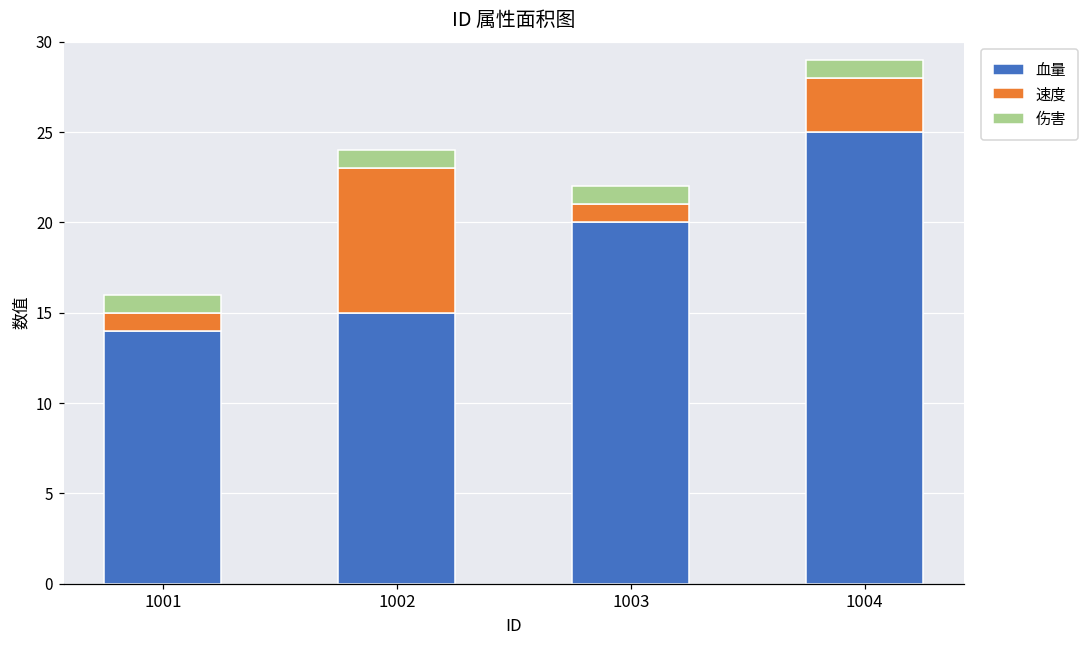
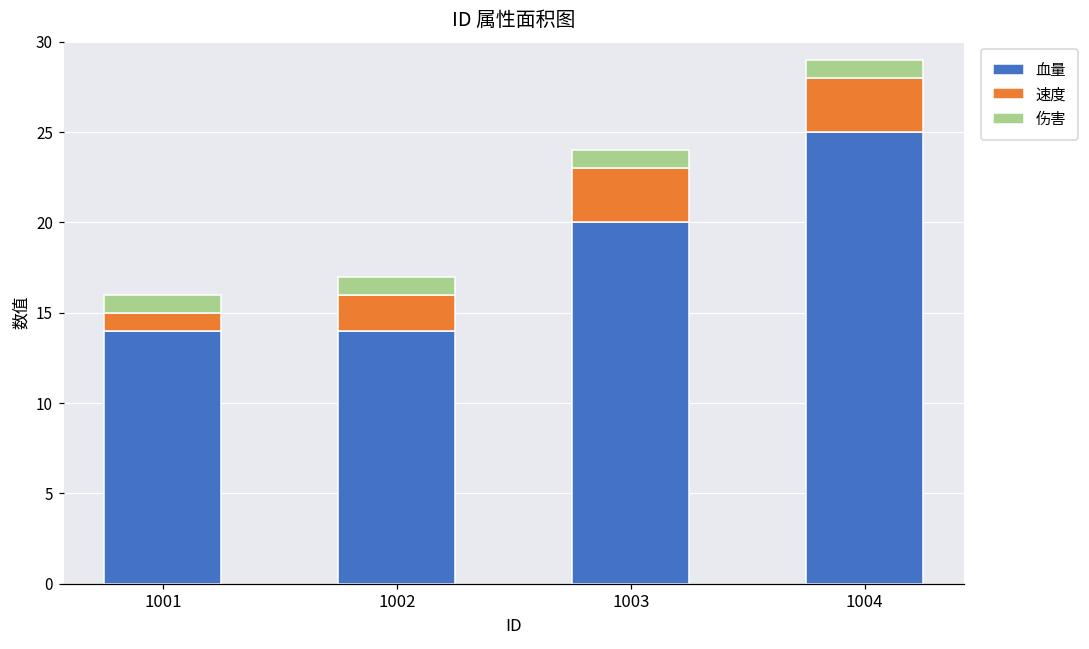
  {
    "血量": {
      "1001": 14,
-     "1002": 15,
+     "1002": 14,
      "1003": 20,
      "1004": 25
    },
    "速度": {
      "1001": 1,
-     "1002": 8,
-     "1003": 1,
+     "1002": 2,
+     "1003": 3,
      "1004": 3
    },
    "伤害": {
      "1001": 1,
      "1002": 1,
      "1003": 1,
      "1004": 1
    }
  }
